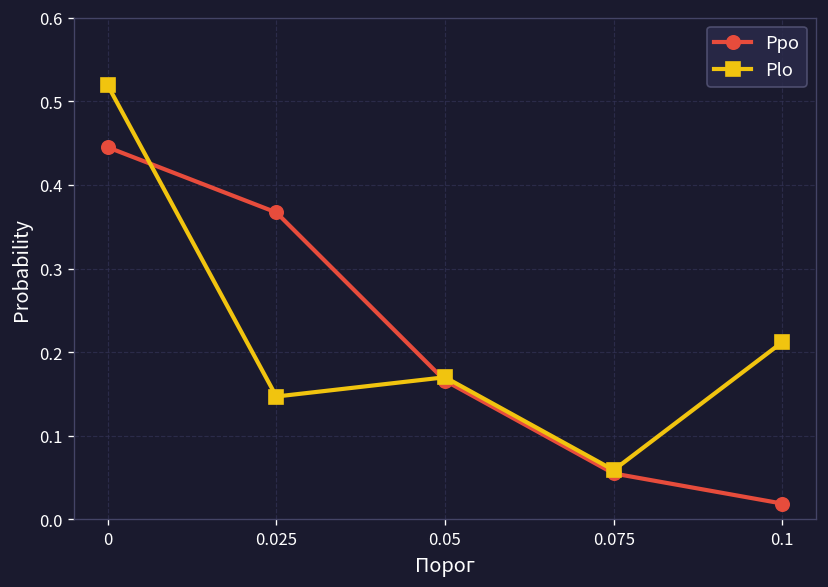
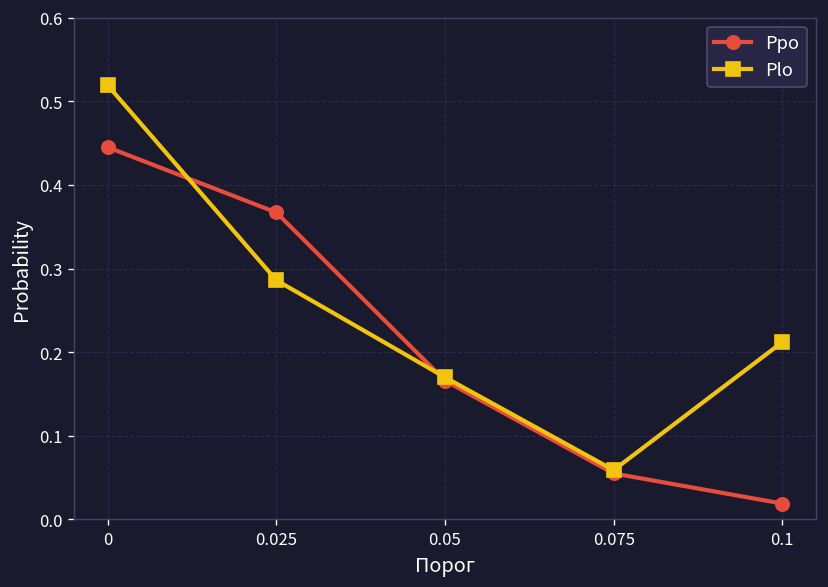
  {
    "Ppo": {
      "0": 0.45,
      "0.025": 0.37,
      "0.05": 0.17,
      "0.075": 0.06,
      "0.1": 0.02
    },
    "Plo": {
      "0": 0.52,
-     "0.025": 0.15,
+     "0.025": 0.29,
      "0.05": 0.17,
      "0.075": 0.06,
      "0.1": 0.21
    }
  }
